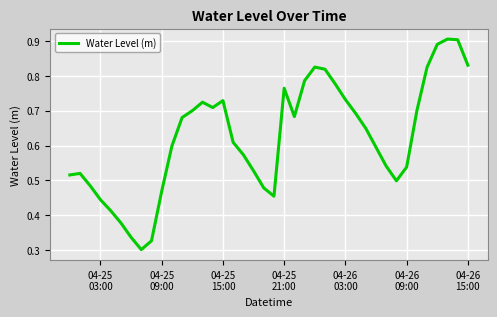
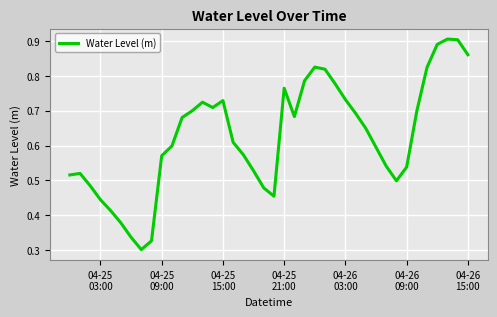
  {
    "04-25 03:00": 0.44,
-   "04-25 09:00": 0.47,
+   "04-25 09:00": 0.57,
    "04-25 15:00": 0.73,
    "04-25 21:00": 0.76,
    "04-26 03:00": 0.73,
    "04-26 09:00": 0.54,
-   "04-26 15:00": 0.83
+   "04-26 15:00": 0.86
  }
